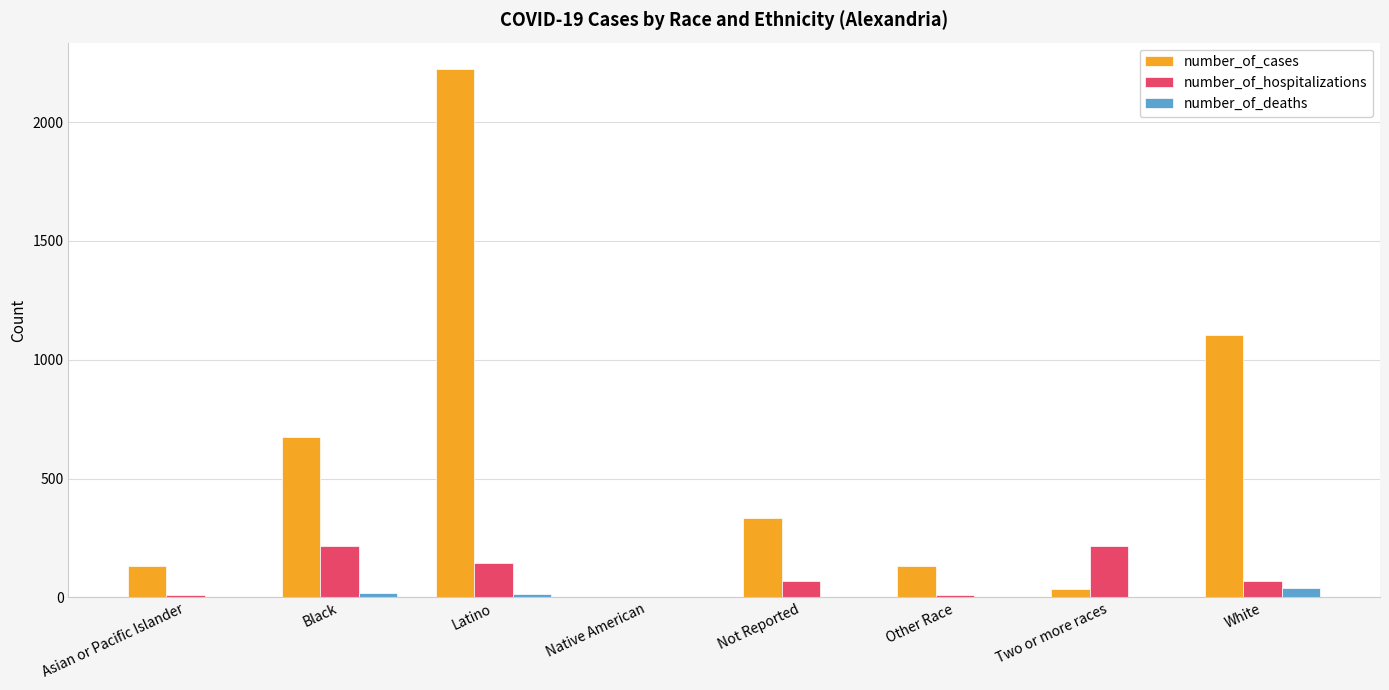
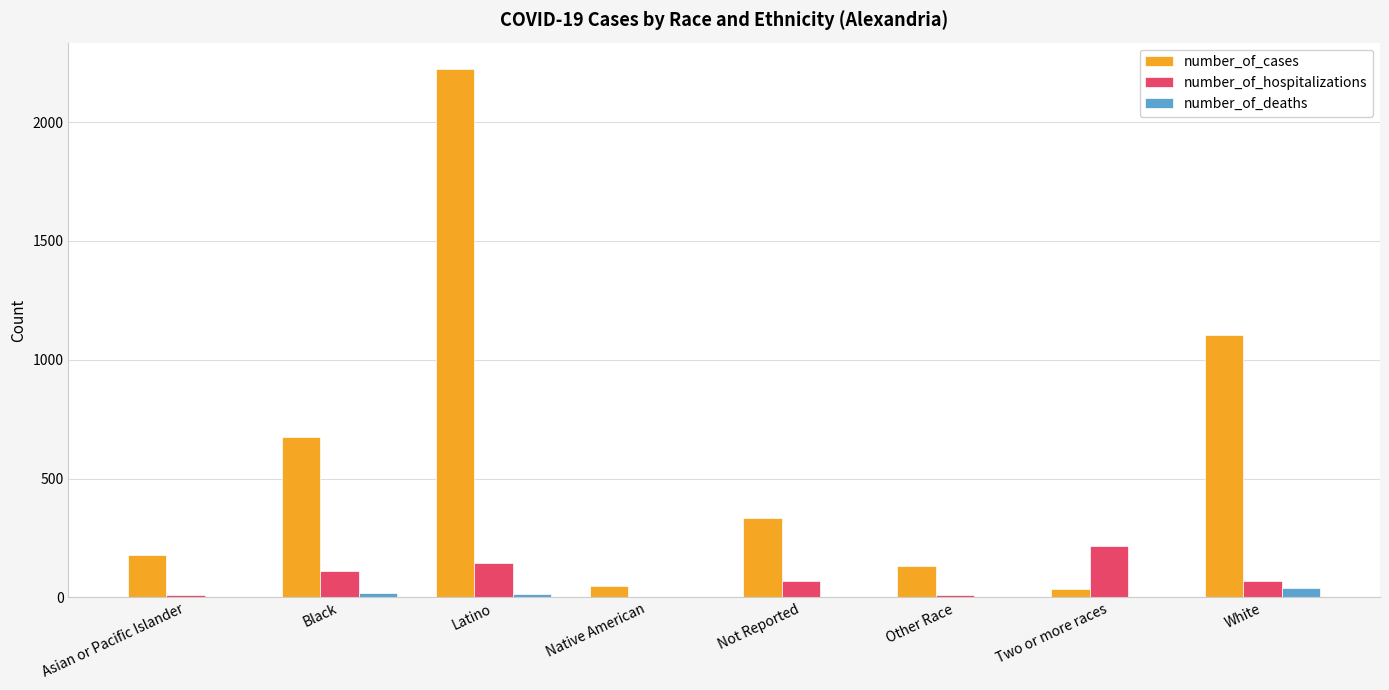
  {
    "number_of_cases": {
-     "Asian or Pacific Islander": 130,
+     "Asian or Pacific Islander": 180,
      "Black": 680,
      "Latino": 2220,
-     "Native American": 0,
+     "Native American": 50,
      "Not Reported": 340,
      "Other Race": 130,
      "Two or more races": 40,
      "White": 1100
    },
    "number_of_hospitalizations": {
      "Asian or Pacific Islander": 10,
-     "Black": 220,
+     "Black": 110,
      "Latino": 150,
      "Native American": 0,
      "Not Reported": 70,
      "Two or more races": 220,
      "White": 70
    },
    "number_of_deaths": {
      "Black": 20,
      "Latino": 10,
      "Native American": 0,
      "Two or more races": 0,
      "White": 40
    }
  }
